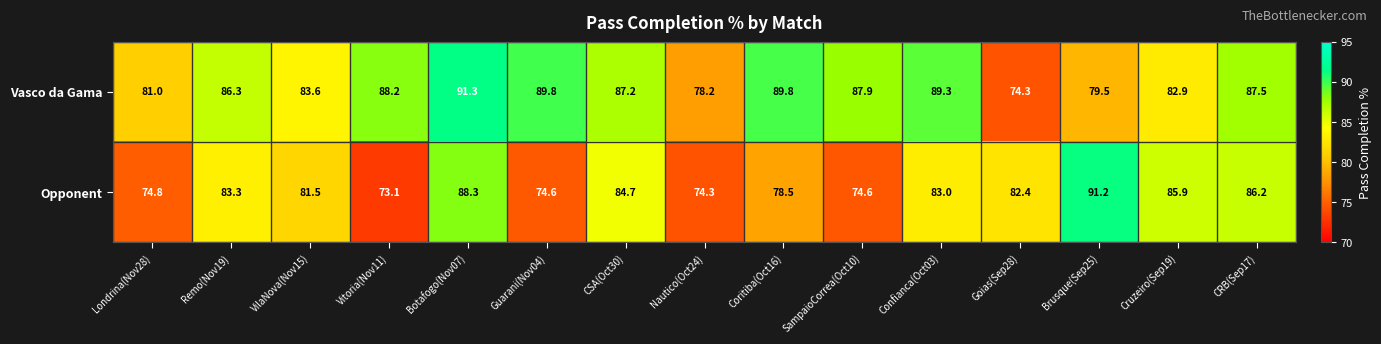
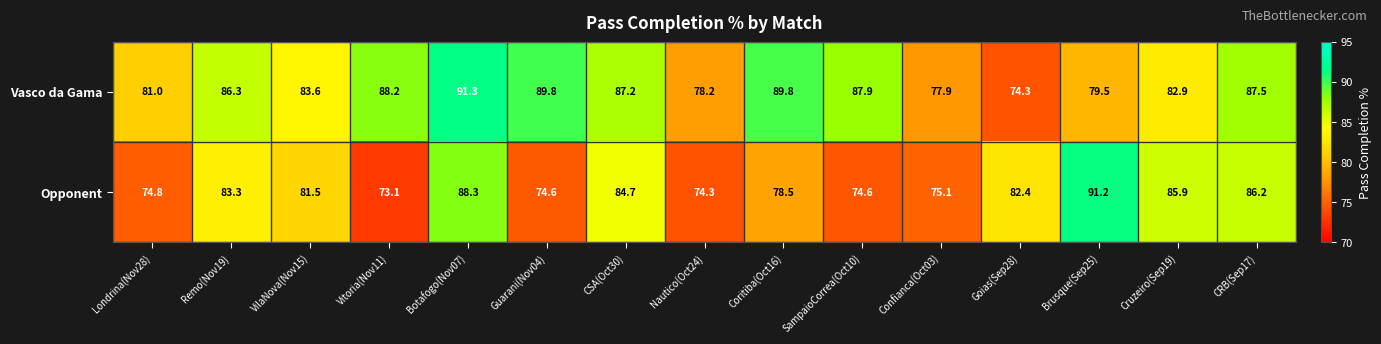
  {
    "Vasco da Gama": {
      "Londrina(Nov28)": 81.0,
      "Remo(Nov19)": 86.3,
      "VilaNova(Nov15)": 83.6,
      "Vitoria(Nov11)": 88.2,
      "Botafogo(Nov07)": 91.3,
      "Guarani(Nov04)": 89.8,
      "CSA(Oct30)": 87.2,
      "Nautico(Oct24)": 78.2,
      "Coritiba(Oct16)": 89.8,
      "SampaioCorrea(Oct10)": 87.9,
-     "Confianca(Oct03)": 89.3,
+     "Confianca(Oct03)": 77.9,
      "Goias(Sep28)": 74.3,
      "Brusque(Sep25)": 79.5,
      "Cruzeiro(Sep19)": 82.9,
      "CRB(Sep17)": 87.5
    },
    "Opponent": {
      "Londrina(Nov28)": 74.8,
      "Remo(Nov19)": 83.3,
      "VilaNova(Nov15)": 81.5,
      "Vitoria(Nov11)": 73.1,
      "Botafogo(Nov07)": 88.3,
      "Guarani(Nov04)": 74.6,
      "CSA(Oct30)": 84.7,
      "Nautico(Oct24)": 74.3,
      "Coritiba(Oct16)": 78.5,
      "SampaioCorrea(Oct10)": 74.6,
-     "Confianca(Oct03)": 83.0,
+     "Confianca(Oct03)": 75.1,
      "Goias(Sep28)": 82.4,
      "Brusque(Sep25)": 91.2,
      "Cruzeiro(Sep19)": 85.9,
      "CRB(Sep17)": 86.2
    }
  }
